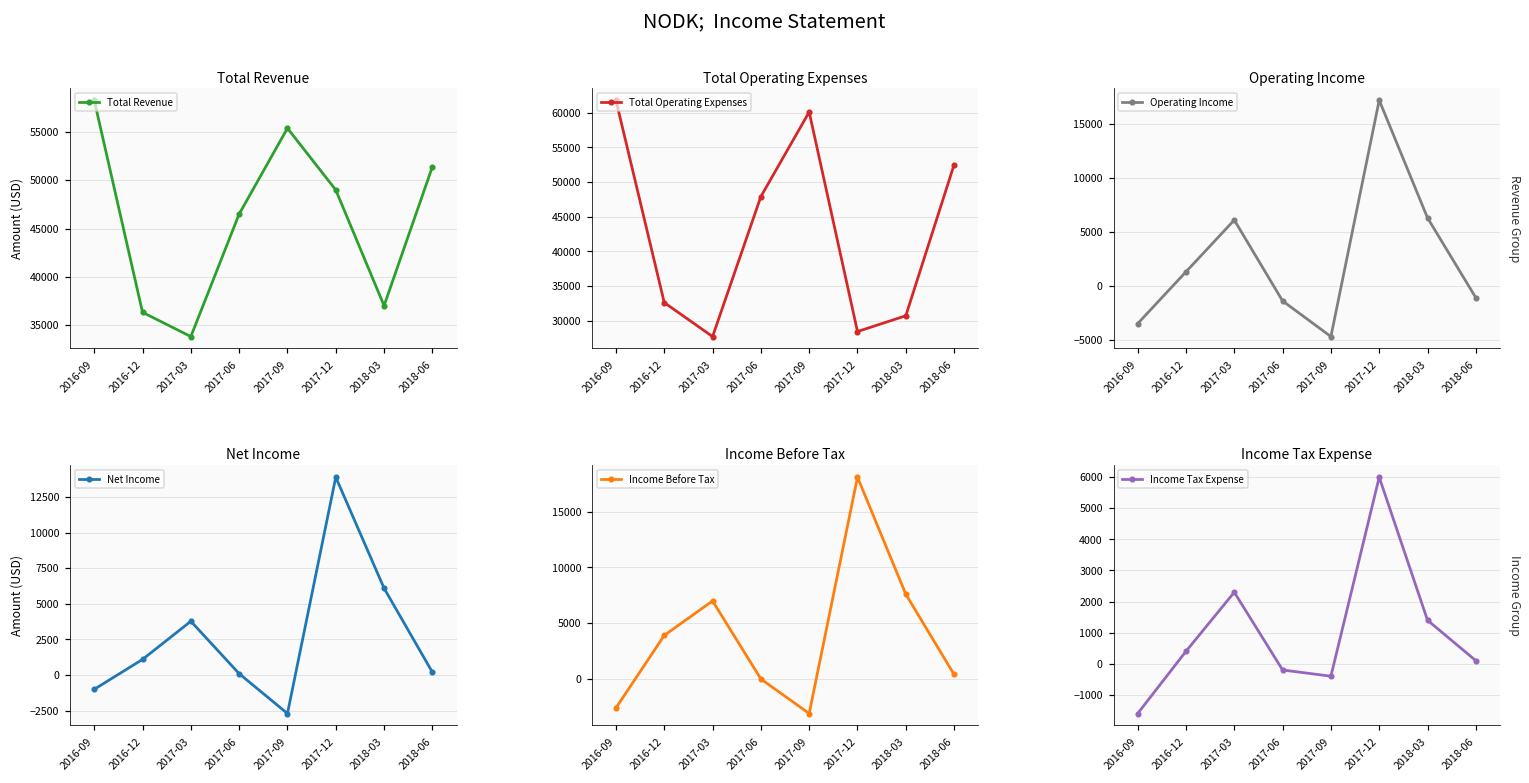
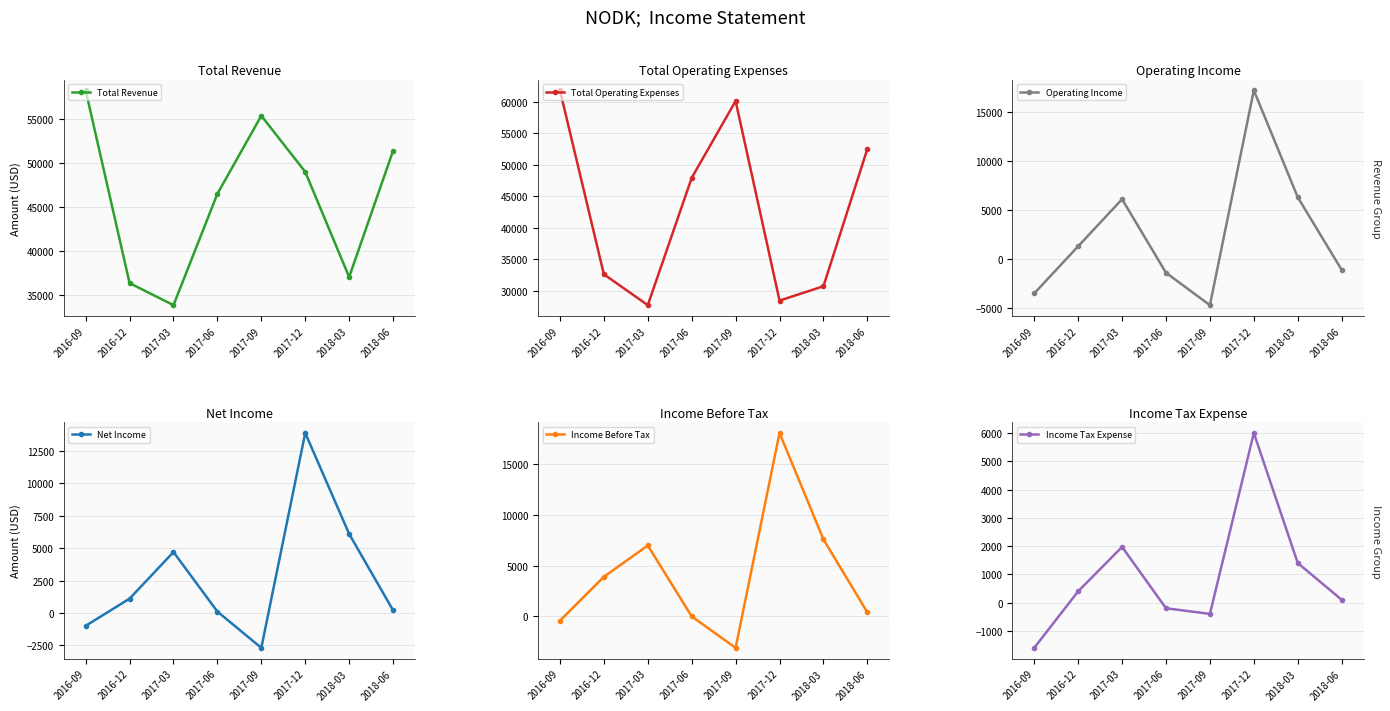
  {
    "Total Revenue": {
      "2016-12": 36000,
      "2017-03": 34000,
      "2017-06": 47000,
      "2017-09": 55000,
      "2017-12": 49000,
      "2018-03": 37000,
      "2018-06": 51000
    },
    "Total Operating Expenses": {
      "2016-12": 33000,
      "2017-03": 28000,
      "2017-06": 48000,
      "2017-09": 60000,
      "2017-12": 28000,
      "2018-03": 31000,
      "2018-06": 53000
    },
    "Operating Income": {
      "2016-09": -4000,
      "2016-12": 1000,
      "2017-03": 6000,
      "2017-06": -1000,
      "2017-09": -5000,
      "2017-12": 17000,
      "2018-03": 6000,
      "2018-06": -1000
    },
    "Net Income": {
      "2016-09": -1000,
      "2016-12": 1100,
-     "2017-03": 3800,
+     "2017-03": 4700,
      "2017-06": 100,
      "2017-09": -2700,
      "2017-12": 13900,
      "2018-03": 6100,
      "2018-06": 200
    },
    "Income Before Tax": {
-     "2016-09": -2600,
+     "2016-09": -400,
      "2016-12": 3900,
      "2017-03": 7000,
      "2017-06": 0,
      "2017-09": -3100,
      "2017-12": 18100,
      "2018-03": 7600,
      "2018-06": 400
    },
    "Income Tax Expense": {
      "2016-09": -1600,
      "2016-12": 400,
-     "2017-03": 2300,
+     "2017-03": 2000,
      "2017-06": -200,
      "2017-09": -400,
      "2017-12": 6000,
      "2018-03": 1400,
      "2018-06": 100
    }
  }
